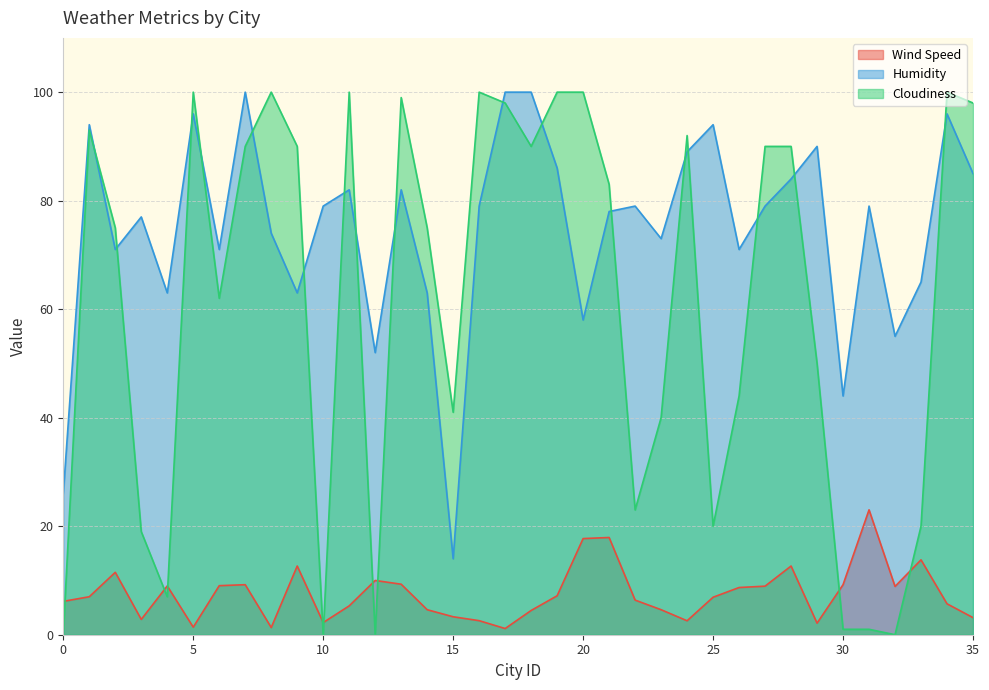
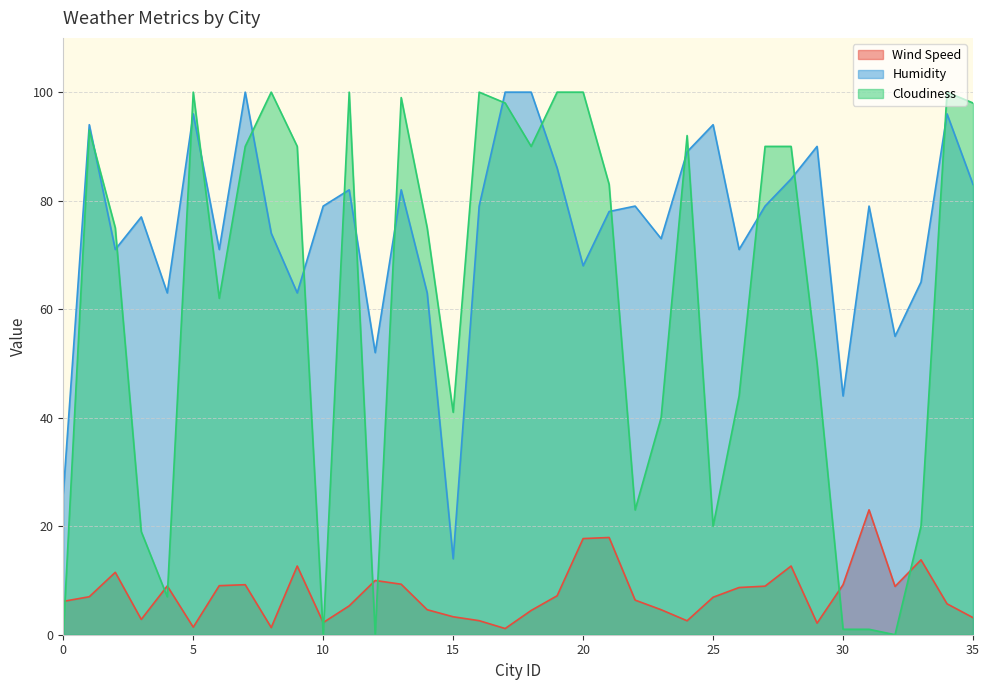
  {
    "Wind Speed": {
      "0": 6,
      "5": 1,
      "10": 2,
      "15": 3,
      "20": 18,
      "25": 7,
      "30": 9,
      "35": 3
    },
    "Humidity": {
      "0": 26,
      "5": 96,
      "10": 79,
      "15": 14,
-     "20": 58,
+     "20": 68,
      "25": 94,
      "30": 44,
-     "35": 85
+     "35": 83
    },
    "Cloudiness": {
      "0": 0,
      "5": 100,
      "10": 0,
      "15": 41,
      "20": 100,
      "25": 20,
      "30": 1,
      "35": 98
    }
  }
